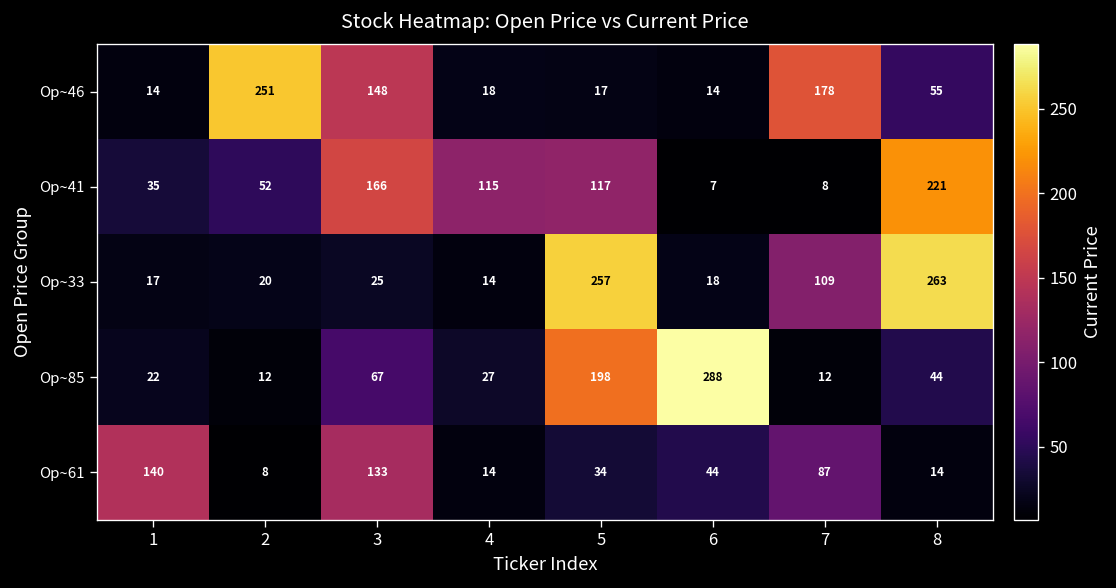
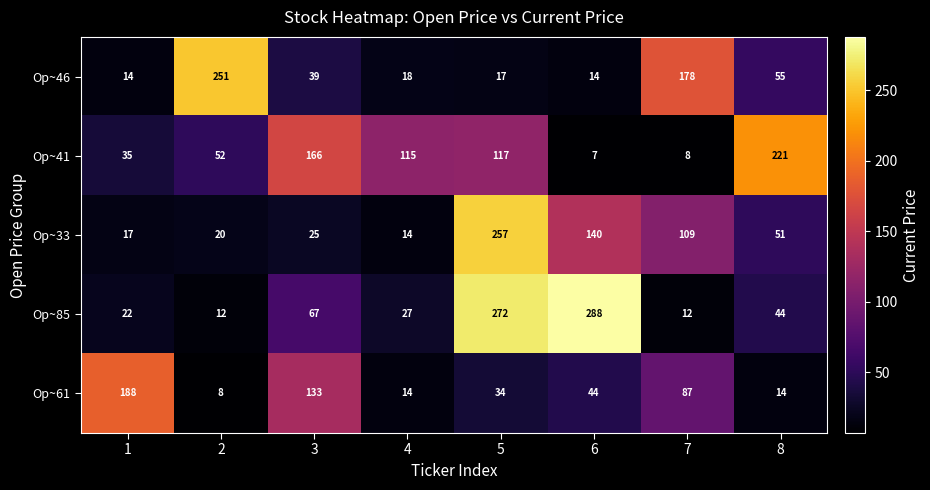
  {
    "Op~46": {
      "1": 14,
      "2": 251,
-     "3": 148,
+     "3": 39,
      "4": 18,
      "5": 17,
      "6": 14,
      "7": 178,
      "8": 55
    },
    "Op~41": {
      "1": 35,
      "2": 52,
      "3": 166,
      "4": 115,
      "5": 117,
      "6": 7,
      "7": 8,
      "8": 221
    },
    "Op~33": {
      "1": 17,
      "2": 20,
      "3": 25,
      "4": 14,
      "5": 257,
-     "6": 18,
+     "6": 140,
      "7": 109,
-     "8": 263
+     "8": 51
    },
    "Op~85": {
      "1": 22,
      "2": 12,
      "3": 67,
      "4": 27,
-     "5": 198,
+     "5": 272,
      "6": 288,
      "7": 12,
      "8": 44
    },
    "Op~61": {
-     "1": 140,
+     "1": 188,
      "2": 8,
      "3": 133,
      "4": 14,
      "5": 34,
      "6": 44,
      "7": 87,
      "8": 14
    }
  }
